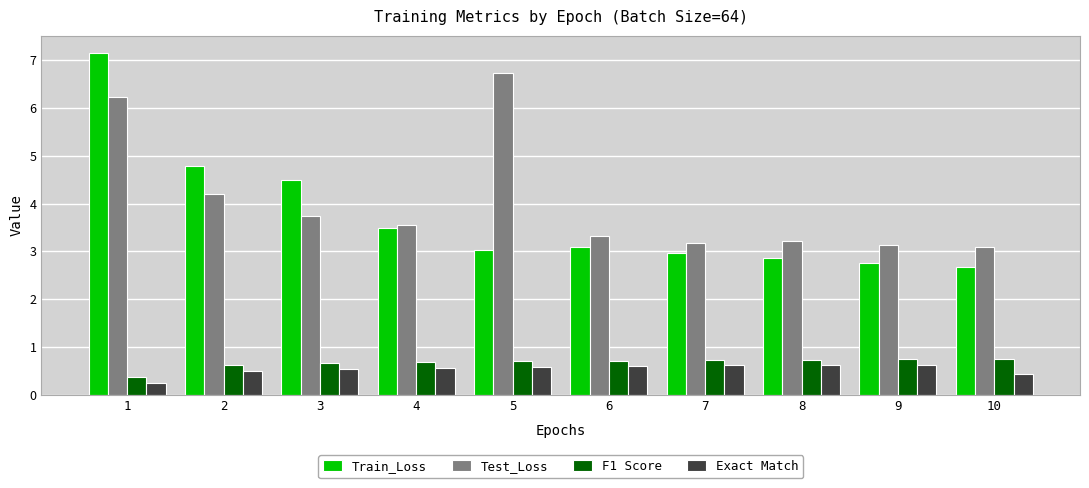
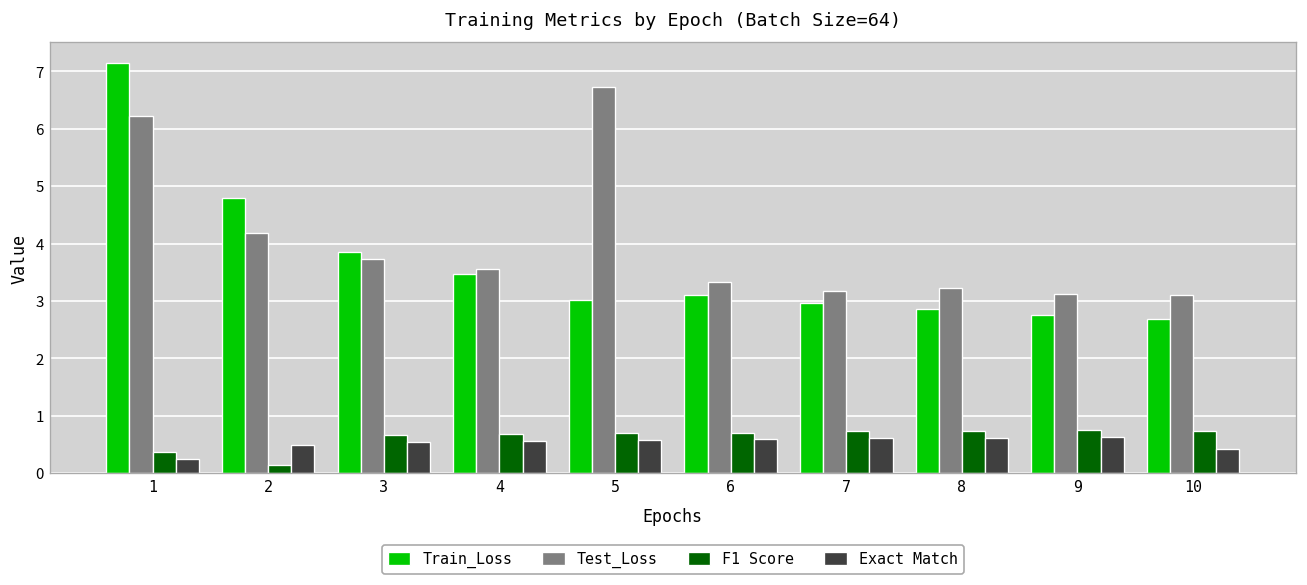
  {
    "Train_Loss": {
      "1": 7.2,
      "2": 4.8,
-     "3": 4.5,
+     "3": 3.9,
      "4": 3.5,
      "5": 3.0,
      "6": 3.1,
      "7": 3.0,
      "8": 2.9,
      "9": 2.8,
      "10": 2.7
    },
    "Test_Loss": {
      "1": 6.2,
      "2": 4.2,
      "3": 3.7,
      "4": 3.6,
      "5": 6.7,
      "6": 3.3,
      "7": 3.2,
      "8": 3.2,
      "9": 3.1,
      "10": 3.1
    },
    "F1 Score": {
      "1": 0.4,
-     "2": 0.6,
+     "2": 0.1,
      "3": 0.7,
      "4": 0.7,
      "5": 0.7,
      "6": 0.7,
      "7": 0.7,
      "8": 0.7,
      "9": 0.8,
      "10": 0.7
    },
    "Exact Match": {
      "1": 0.3,
      "2": 0.5,
      "3": 0.6,
      "4": 0.6,
      "5": 0.6,
      "6": 0.6,
      "7": 0.6,
      "8": 0.6,
      "9": 0.6,
      "10": 0.4
    }
  }
